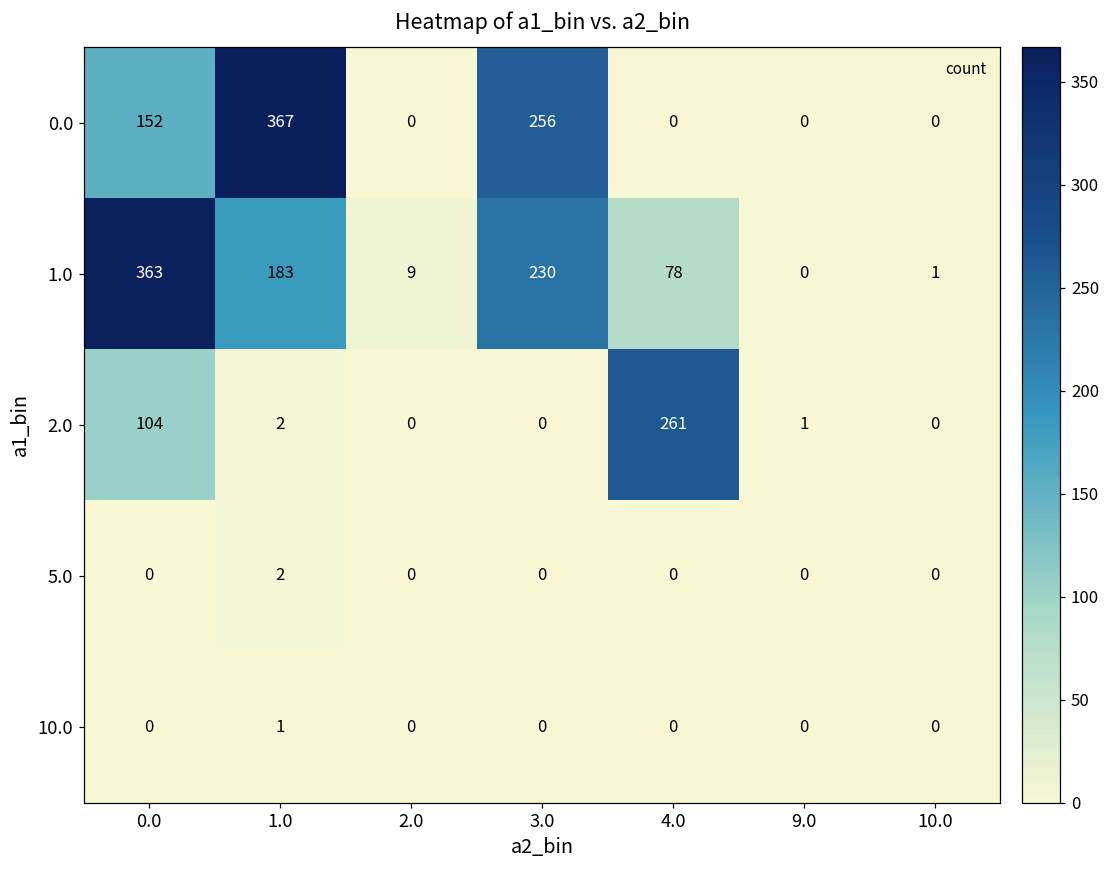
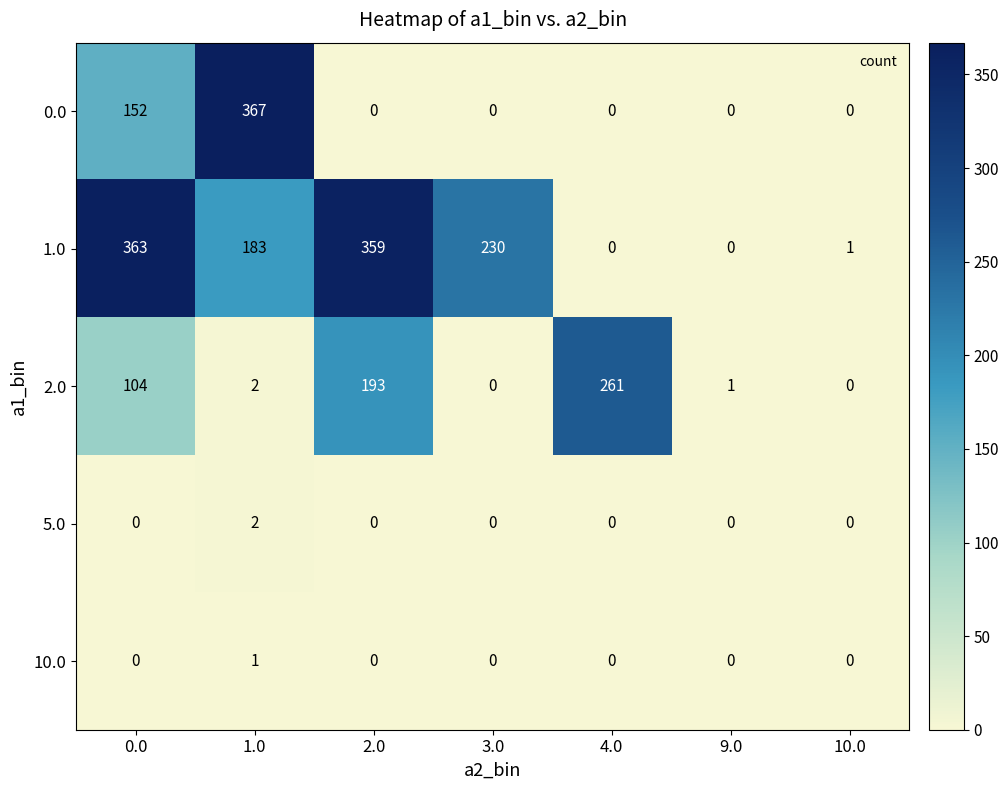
  {
    "0.0": {
      "0.0": 152,
      "1.0": 367,
      "2.0": 0,
-     "3.0": 256,
+     "3.0": 0,
      "4.0": 0,
      "9.0": 0,
      "10.0": 0
    },
    "1.0": {
      "0.0": 363,
      "1.0": 183,
-     "2.0": 9,
+     "2.0": 359,
      "3.0": 230,
-     "4.0": 78,
+     "4.0": 0,
      "9.0": 0,
      "10.0": 1
    },
    "2.0": {
      "0.0": 104,
      "1.0": 2,
-     "2.0": 0,
+     "2.0": 193,
      "3.0": 0,
      "4.0": 261,
      "9.0": 1,
      "10.0": 0
    },
    "5.0": {
      "0.0": 0,
      "1.0": 2,
      "2.0": 0,
      "3.0": 0,
      "4.0": 0,
      "9.0": 0,
      "10.0": 0
    },
    "10.0": {
      "0.0": 0,
      "1.0": 1,
      "2.0": 0,
      "3.0": 0,
      "4.0": 0,
      "9.0": 0,
      "10.0": 0
    }
  }
